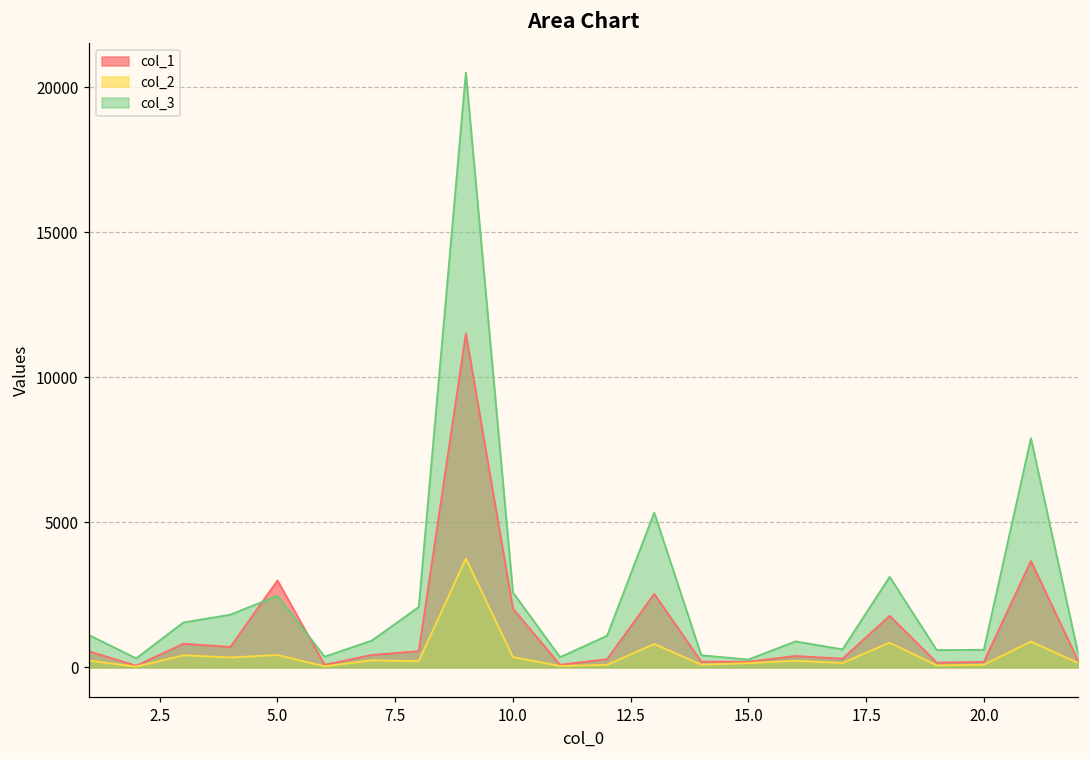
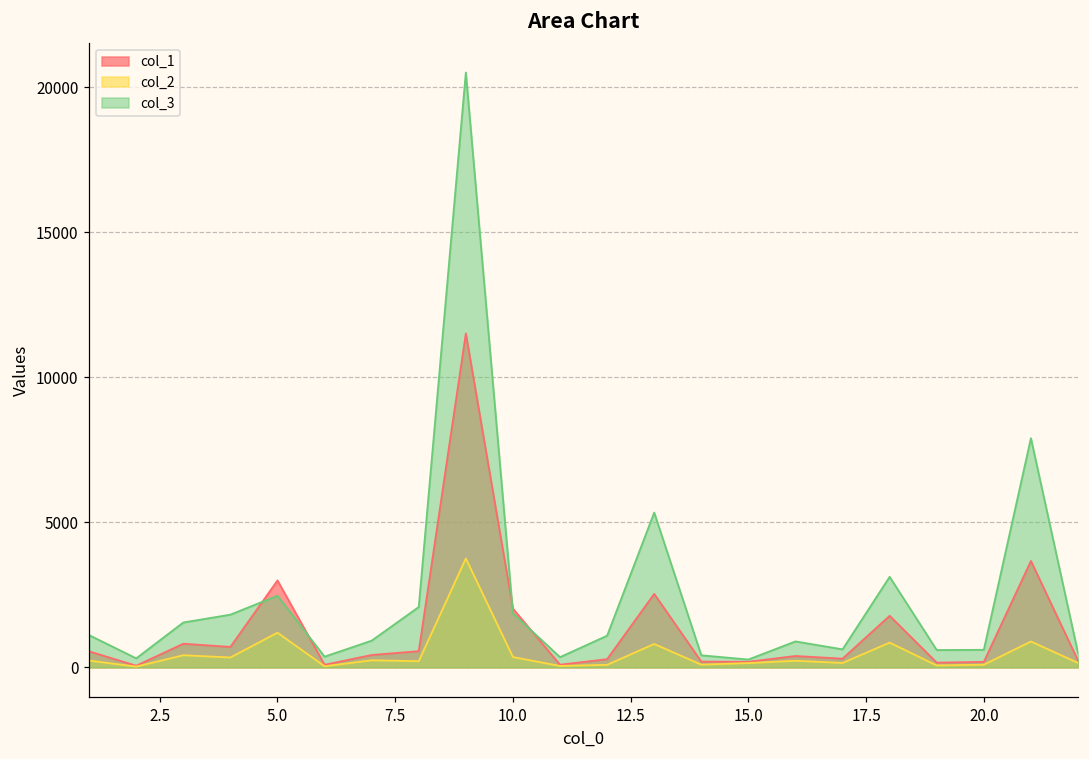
  {
    "col_1": {
      "5.0": 3000,
      "10.0": 2000,
      "20.0": 200
    },
    "col_2": {
-     "5.0": 400,
+     "5.0": 1200,
      "10.0": 400,
      "20.0": 100
    },
    "col_3": {
      "5.0": 2500,
-     "10.0": 2600,
+     "10.0": 1900,
      "20.0": 600
    }
  }
